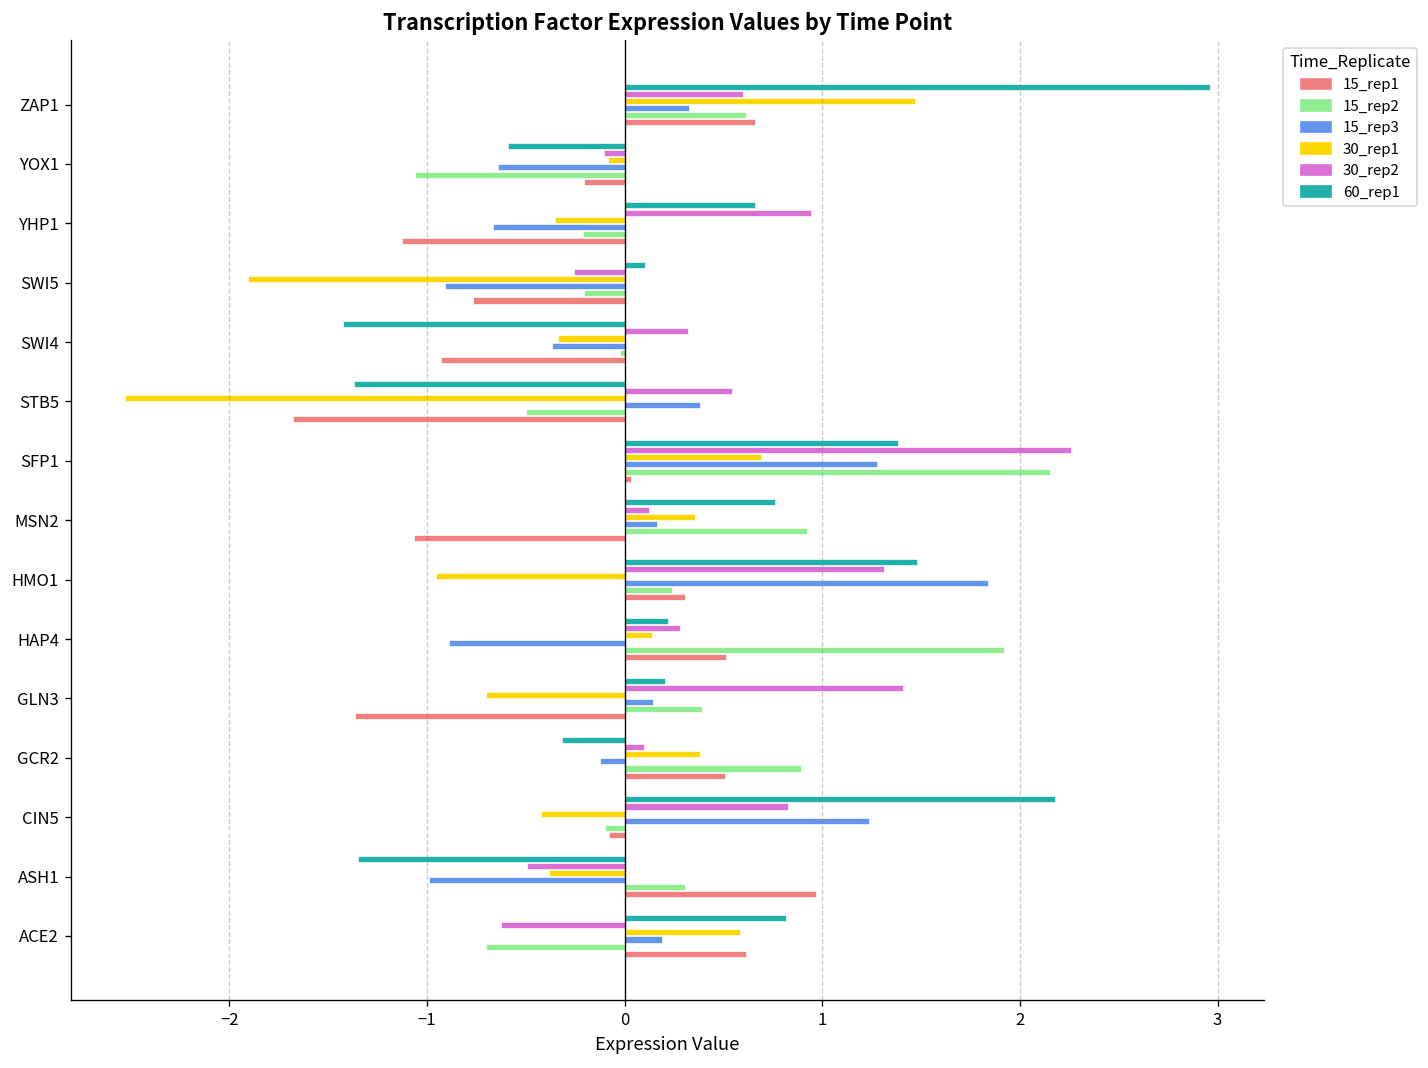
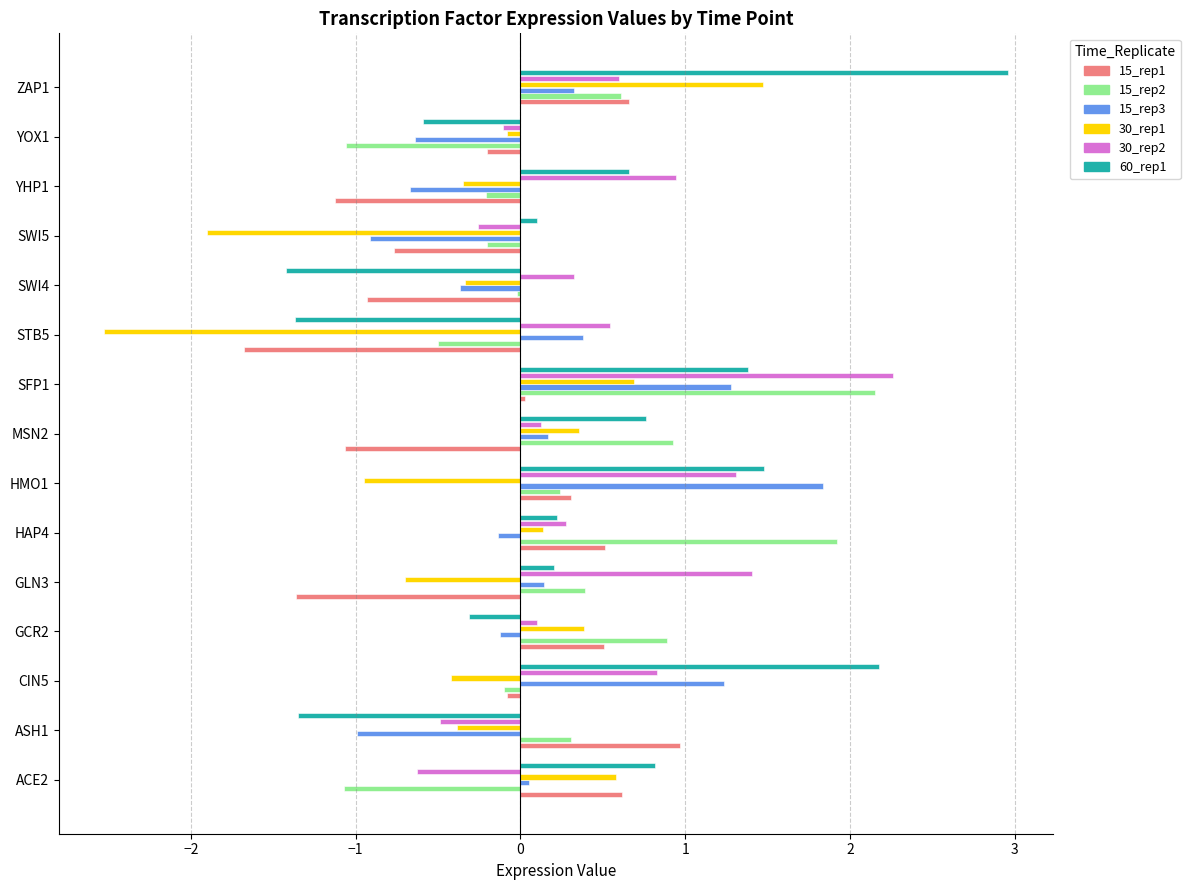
  {
    "15_rep1": {
      "ZAP1": 0.66,
      "YOX1": -0.20,
      "YHP1": -1.13,
      "SWI5": -0.77,
      "SWI4": -0.93,
      "STB5": -1.68,
      "SFP1": 0.03,
      "MSN2": -1.06,
      "HMO1": 0.31,
      "HAP4": 0.51,
      "GLN3": -1.36,
      "GCR2": 0.51,
      "CIN5": -0.08,
      "ASH1": 0.97,
      "ACE2": 0.61
    },
    "15_rep2": {
      "ZAP1": 0.61,
      "YOX1": -1.06,
      "YHP1": -0.21,
      "SWI5": -0.20,
      "SWI4": -0.02,
      "STB5": -0.50,
      "SFP1": 2.15,
      "MSN2": 0.92,
      "HMO1": 0.24,
      "HAP4": 1.92,
      "GLN3": 0.39,
      "GCR2": 0.89,
      "CIN5": -0.10,
      "ASH1": 0.30,
-     "ACE2": -0.70
+     "ACE2": -1.07
    },
    "15_rep3": {
      "ZAP1": 0.32,
      "YOX1": -0.64,
      "YHP1": -0.67,
      "SWI5": -0.91,
      "SWI4": -0.37,
      "STB5": 0.38,
      "SFP1": 1.28,
      "MSN2": 0.17,
      "HMO1": 1.84,
-     "HAP4": -0.89,
+     "HAP4": -0.14,
      "GLN3": 0.14,
      "GCR2": -0.12,
      "CIN5": 1.24,
      "ASH1": -0.99,
-     "ACE2": 0.19
+     "ACE2": 0.05
    },
    "30_rep1": {
      "ZAP1": 1.47,
      "YOX1": -0.08,
      "YHP1": -0.35,
      "SWI5": -1.90,
      "SWI4": -0.33,
      "STB5": -2.53,
      "SFP1": 0.69,
      "MSN2": 0.36,
      "HMO1": -0.95,
      "HAP4": 0.14,
      "GLN3": -0.70,
      "GCR2": 0.38,
      "CIN5": -0.42,
      "ASH1": -0.38,
      "ACE2": 0.58
    },
    "30_rep2": {
      "ZAP1": 0.60,
      "YOX1": -0.10,
      "YHP1": 0.94,
      "SWI5": -0.26,
      "SWI4": 0.32,
      "STB5": 0.54,
      "SFP1": 2.26,
      "MSN2": 0.12,
      "HMO1": 1.31,
      "HAP4": 0.28,
      "GLN3": 1.41,
      "GCR2": 0.10,
      "CIN5": 0.83,
      "ASH1": -0.49,
      "ACE2": -0.63
    },
    "60_rep1": {
      "ZAP1": 2.96,
      "YOX1": -0.59,
      "YHP1": 0.66,
      "SWI5": 0.10,
      "SWI4": -1.42,
      "STB5": -1.37,
      "SFP1": 1.38,
      "MSN2": 0.76,
      "HMO1": 1.48,
      "HAP4": 0.22,
      "GLN3": 0.20,
      "GCR2": -0.32,
      "CIN5": 2.18,
      "ASH1": -1.35,
      "ACE2": 0.82
    }
  }
